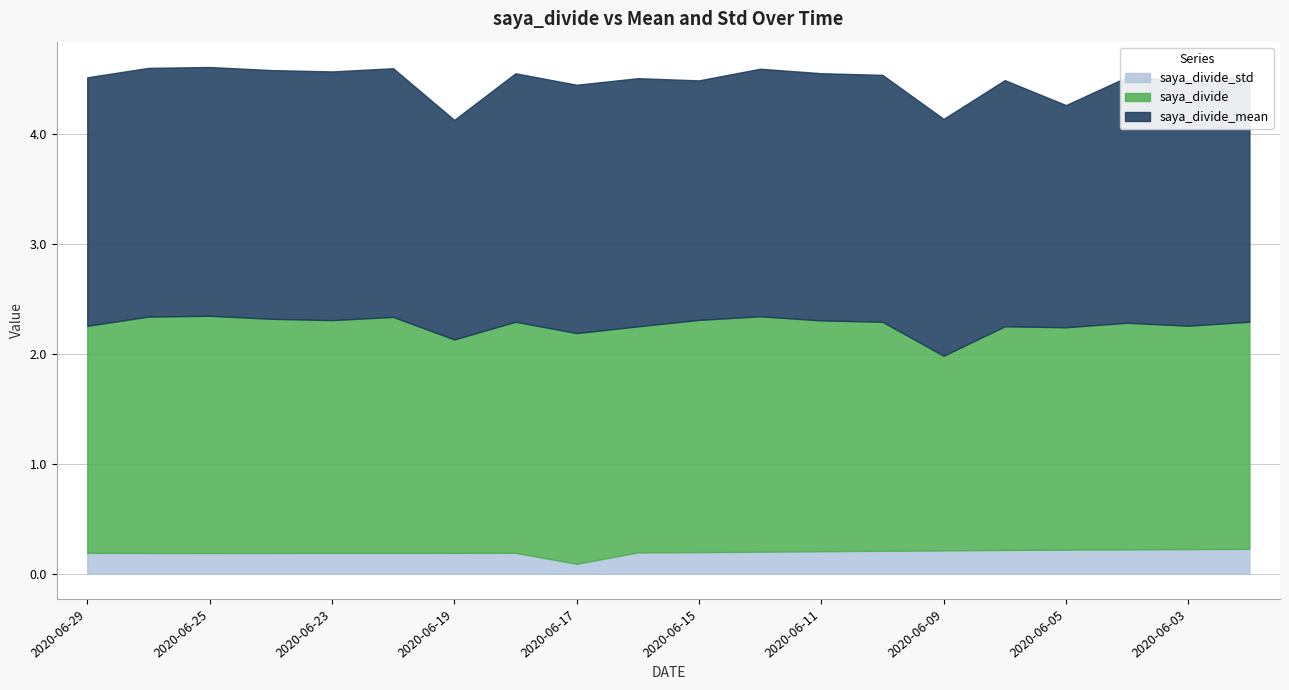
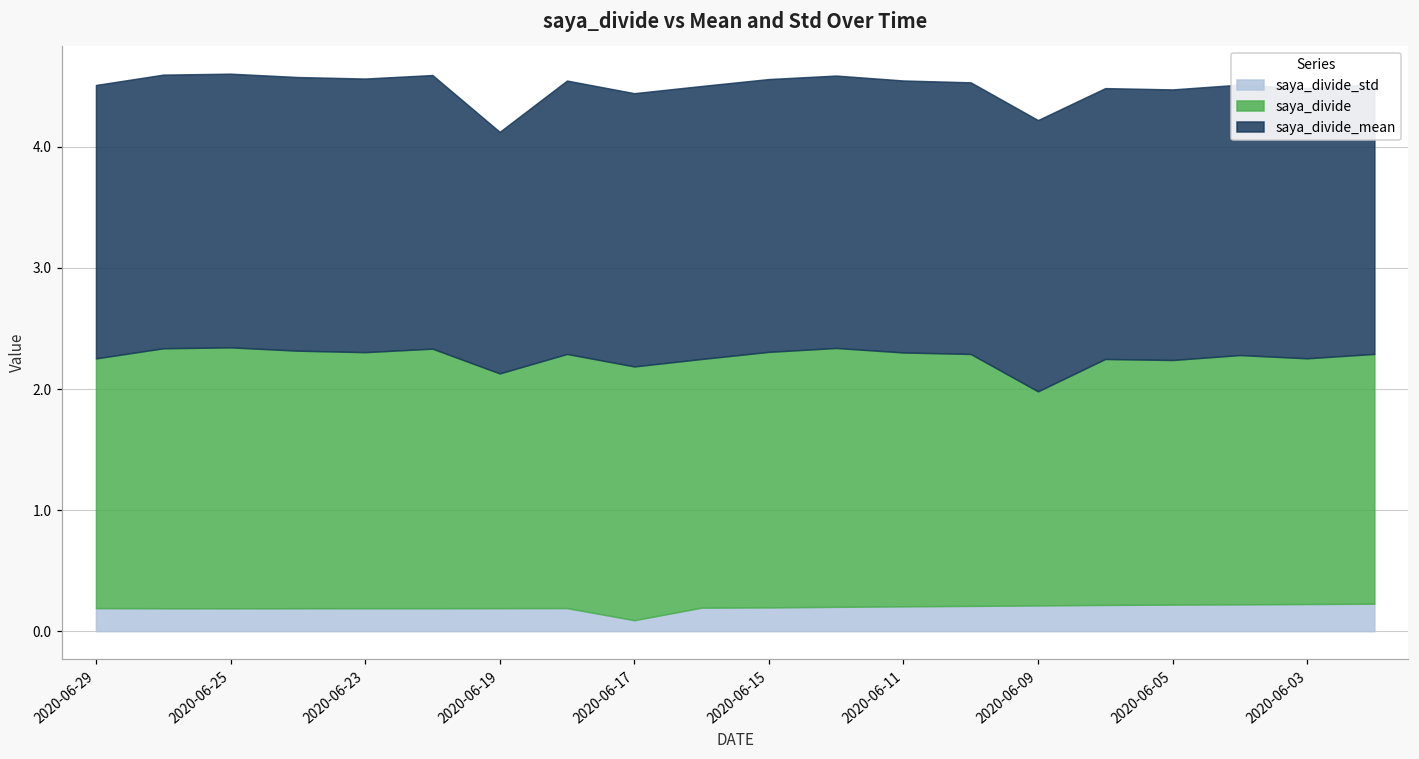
  {
    "saya_divide_std": {
      "2020-06-29": 0.19,
      "2020-06-25": 0.19,
      "2020-06-23": 0.19,
      "2020-06-19": 0.19,
      "2020-06-17": 0.09,
      "2020-06-15": 0.20,
      "2020-06-11": 0.21,
      "2020-06-09": 0.21,
      "2020-06-05": 0.22,
      "2020-06-03": 0.22
    },
    "saya_divide": {
      "2020-06-29": 2.06,
      "2020-06-25": 2.16,
      "2020-06-23": 2.12,
      "2020-06-19": 1.94,
      "2020-06-17": 2.10,
      "2020-06-15": 2.11,
      "2020-06-11": 2.10,
      "2020-06-09": 1.77,
      "2020-06-05": 2.02,
      "2020-06-03": 2.03
    },
    "saya_divide_mean": {
      "2020-06-29": 2.26,
      "2020-06-25": 2.26,
      "2020-06-23": 2.26,
      "2020-06-19": 1.99,
      "2020-06-17": 2.26,
-     "2020-06-15": 2.18,
+     "2020-06-15": 2.25,
      "2020-06-11": 2.25,
-     "2020-06-09": 2.15,
-     "2020-06-05": 2.02
+     "2020-06-09": 2.24,
+     "2020-06-05": 2.23
    }
  }
